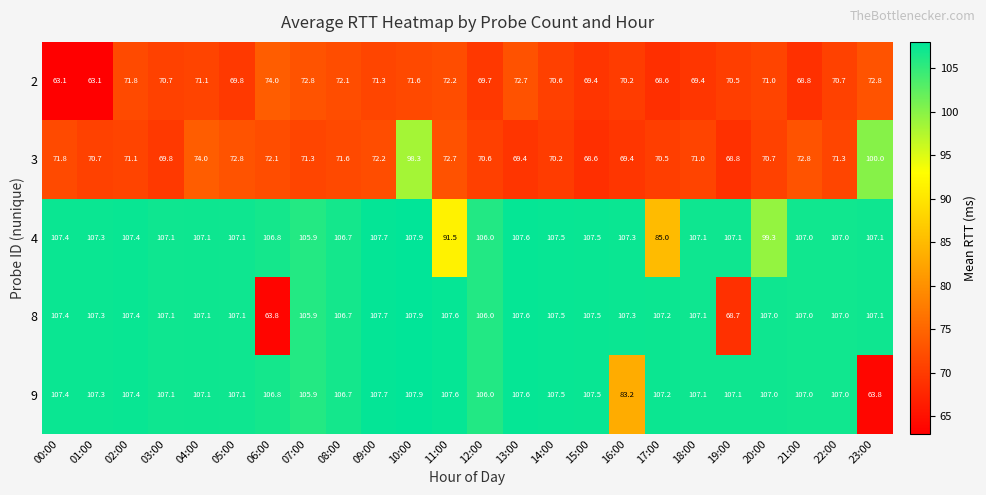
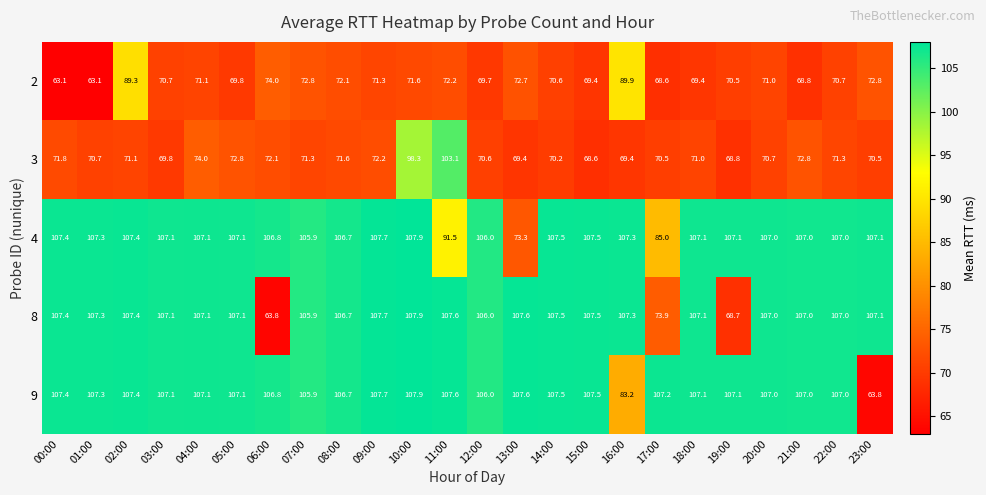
  {
    "2": {
      "00:00": 63.1,
      "01:00": 63.1,
-     "02:00": 71.8,
+     "02:00": 89.3,
      "03:00": 70.7,
      "04:00": 71.1,
      "05:00": 69.8,
      "06:00": 74.0,
      "07:00": 72.8,
      "08:00": 72.1,
      "09:00": 71.3,
      "10:00": 71.6,
      "11:00": 72.2,
      "12:00": 69.7,
      "13:00": 72.7,
      "14:00": 70.6,
      "15:00": 69.4,
-     "16:00": 70.2,
+     "16:00": 89.9,
      "17:00": 68.6,
      "18:00": 69.4,
      "19:00": 70.5,
      "20:00": 71.0,
      "21:00": 68.8,
      "22:00": 70.7,
      "23:00": 72.8
    },
    "3": {
      "00:00": 71.8,
      "01:00": 70.7,
      "02:00": 71.1,
      "03:00": 69.8,
      "04:00": 74.0,
      "05:00": 72.8,
      "06:00": 72.1,
      "07:00": 71.3,
      "08:00": 71.6,
      "09:00": 72.2,
      "10:00": 98.3,
-     "11:00": 72.7,
+     "11:00": 103.1,
      "12:00": 70.6,
      "13:00": 69.4,
      "14:00": 70.2,
      "15:00": 68.6,
      "16:00": 69.4,
      "17:00": 70.5,
      "18:00": 71.0,
      "19:00": 68.8,
      "20:00": 70.7,
      "21:00": 72.8,
      "22:00": 71.3,
-     "23:00": 100.0
+     "23:00": 70.5
    },
    "4": {
      "00:00": 107.4,
      "01:00": 107.3,
      "02:00": 107.4,
      "03:00": 107.1,
      "04:00": 107.1,
      "05:00": 107.1,
      "06:00": 106.8,
      "07:00": 105.9,
      "08:00": 106.7,
      "09:00": 107.7,
      "10:00": 107.9,
      "11:00": 91.5,
      "12:00": 106.0,
-     "13:00": 107.6,
+     "13:00": 73.3,
      "14:00": 107.5,
      "15:00": 107.5,
      "16:00": 107.3,
      "17:00": 85.0,
      "18:00": 107.1,
      "19:00": 107.1,
-     "20:00": 99.3,
+     "20:00": 107.0,
      "21:00": 107.0,
      "22:00": 107.0,
      "23:00": 107.1
    },
    "8": {
      "00:00": 107.4,
      "01:00": 107.3,
      "02:00": 107.4,
      "03:00": 107.1,
      "04:00": 107.1,
      "05:00": 107.1,
      "06:00": 63.8,
      "07:00": 105.9,
      "08:00": 106.7,
      "09:00": 107.7,
      "10:00": 107.9,
      "11:00": 107.6,
      "12:00": 106.0,
      "13:00": 107.6,
      "14:00": 107.5,
      "15:00": 107.5,
      "16:00": 107.3,
-     "17:00": 107.2,
+     "17:00": 73.9,
      "18:00": 107.1,
      "19:00": 68.7,
      "20:00": 107.0,
      "21:00": 107.0,
      "22:00": 107.0,
      "23:00": 107.1
    },
    "9": {
      "00:00": 107.4,
      "01:00": 107.3,
      "02:00": 107.4,
      "03:00": 107.1,
      "04:00": 107.1,
      "05:00": 107.1,
      "06:00": 106.8,
      "07:00": 105.9,
      "08:00": 106.7,
      "09:00": 107.7,
      "10:00": 107.9,
      "11:00": 107.6,
      "12:00": 106.0,
      "13:00": 107.6,
      "14:00": 107.5,
      "15:00": 107.5,
      "16:00": 83.2,
      "17:00": 107.2,
      "18:00": 107.1,
      "19:00": 107.1,
      "20:00": 107.0,
      "21:00": 107.0,
      "22:00": 107.0,
      "23:00": 63.8
    }
  }
